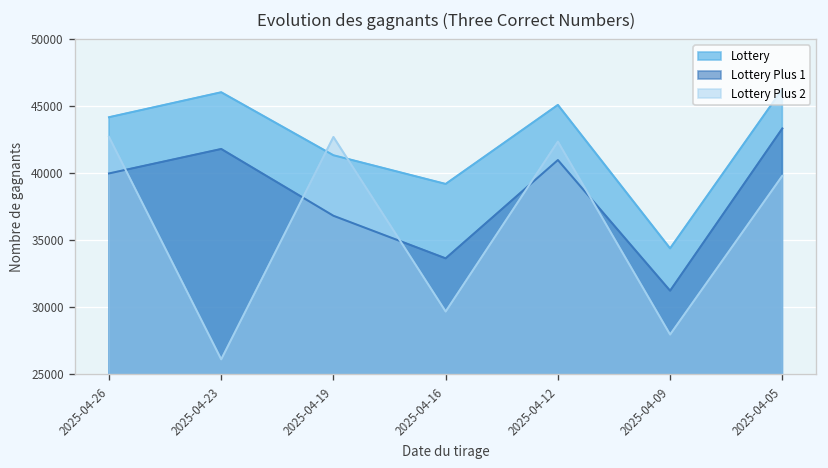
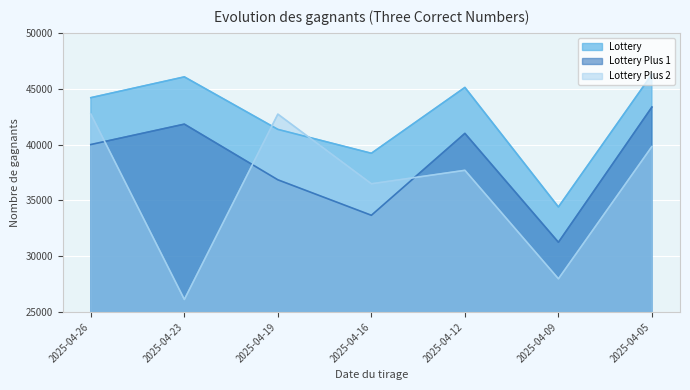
  {
    "Lottery Plus 2": {
      "2025-04-26": 42700,
      "2025-04-23": 26100,
      "2025-04-19": 42700,
-     "2025-04-16": 29700,
-     "2025-04-12": 42400,
+     "2025-04-16": 36500,
+     "2025-04-12": 37700,
      "2025-04-09": 28000,
      "2025-04-05": 39800
    }
  }
